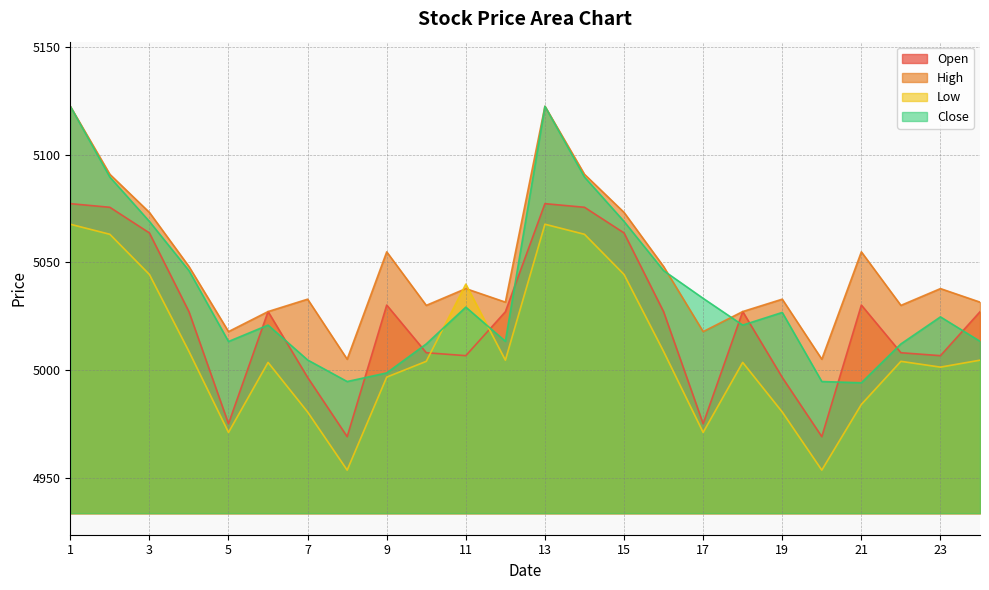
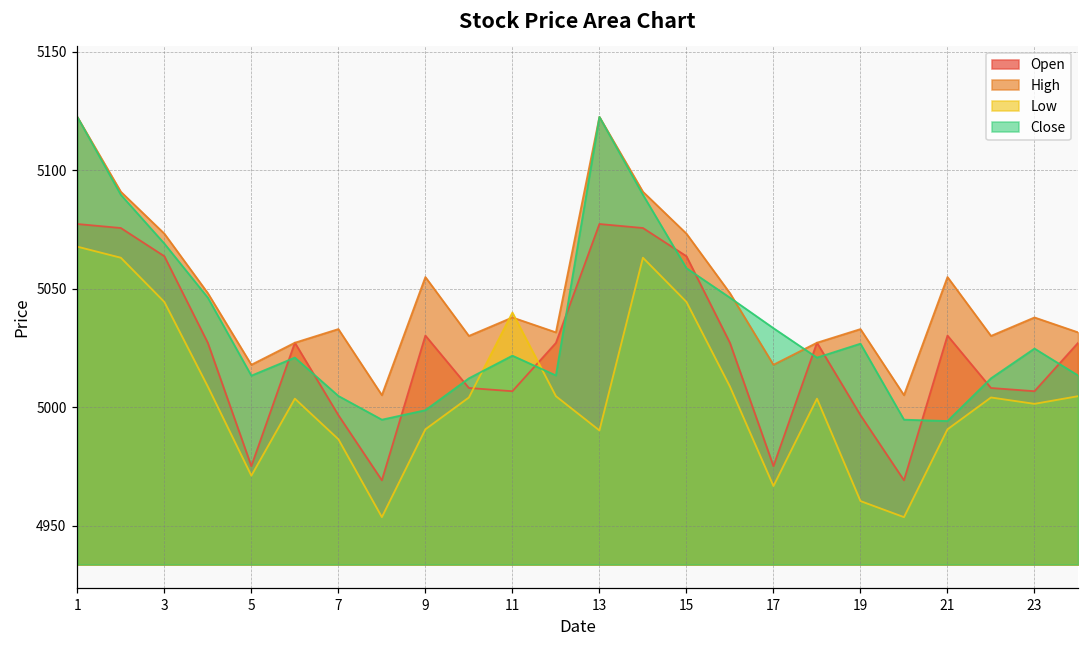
  {
    "Low": {
      "1": 5068,
      "3": 5044,
      "5": 4971,
-     "7": 4981,
-     "9": 4997,
+     "7": 4986,
+     "9": 4991,
      "11": 5040,
-     "13": 5068,
+     "13": 4990,
      "15": 5044,
-     "17": 4971,
-     "19": 4981,
-     "21": 4984,
+     "17": 4967,
+     "19": 4960,
+     "21": 4991,
      "23": 5001
    },
    "Close": {
      "3": 5069,
      "5": 5013,
      "7": 5005,
      "9": 4999,
-     "11": 5029,
-     "15": 5069,
+     "11": 5022,
+     "15": 5059,
      "17": 5033,
      "19": 5027,
      "21": 4994,
      "23": 5025
    }
  }
